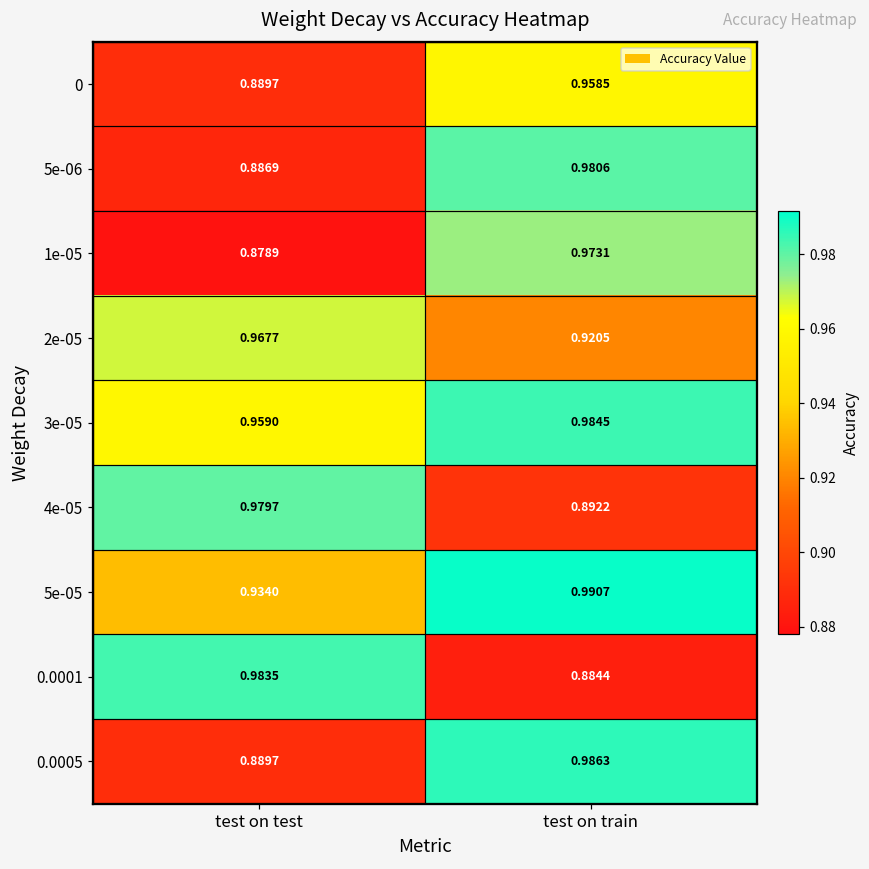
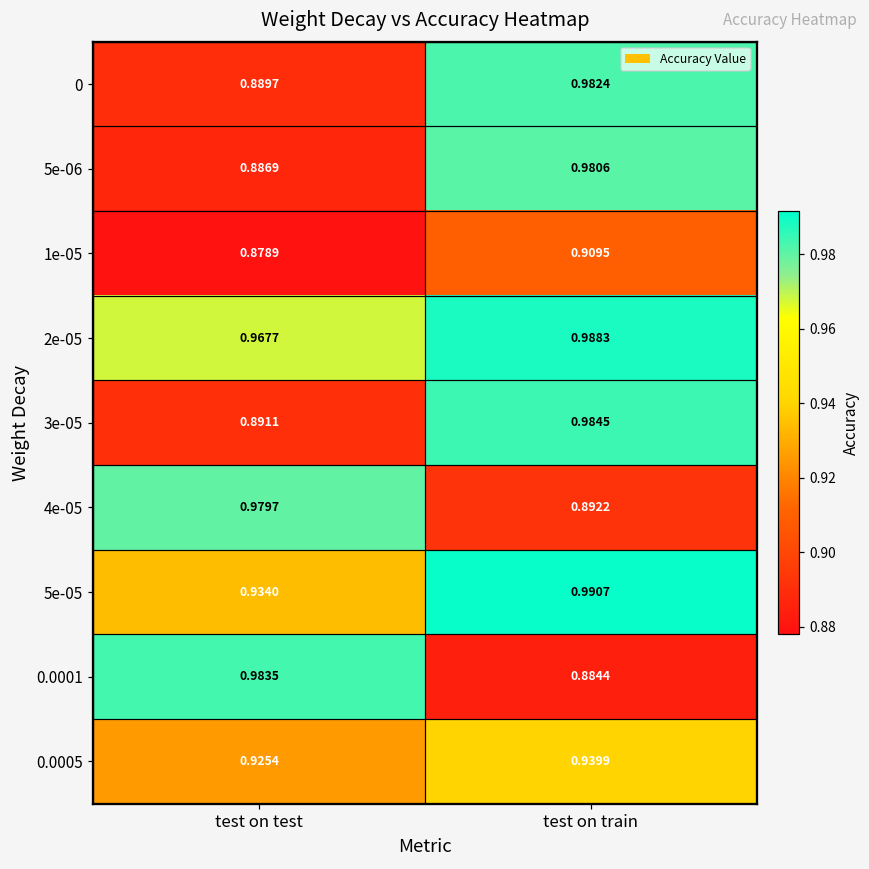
  {
    "0": {
      "test on test": 0.8897,
-     "test on train": 0.9585
+     "test on train": 0.9824
    },
    "5e-06": {
      "test on test": 0.8869,
      "test on train": 0.9806
    },
    "1e-05": {
      "test on test": 0.8789,
-     "test on train": 0.9731
+     "test on train": 0.9095
    },
    "2e-05": {
      "test on test": 0.9677,
-     "test on train": 0.9205
+     "test on train": 0.9883
    },
    "3e-05": {
-     "test on test": 0.9590,
+     "test on test": 0.8911,
      "test on train": 0.9845
    },
    "4e-05": {
      "test on test": 0.9797,
      "test on train": 0.8922
    },
    "5e-05": {
      "test on test": 0.9340,
      "test on train": 0.9907
    },
    "0.0001": {
      "test on test": 0.9835,
      "test on train": 0.8844
    },
    "0.0005": {
-     "test on test": 0.8897,
-     "test on train": 0.9863
+     "test on test": 0.9254,
+     "test on train": 0.9399
    }
  }
